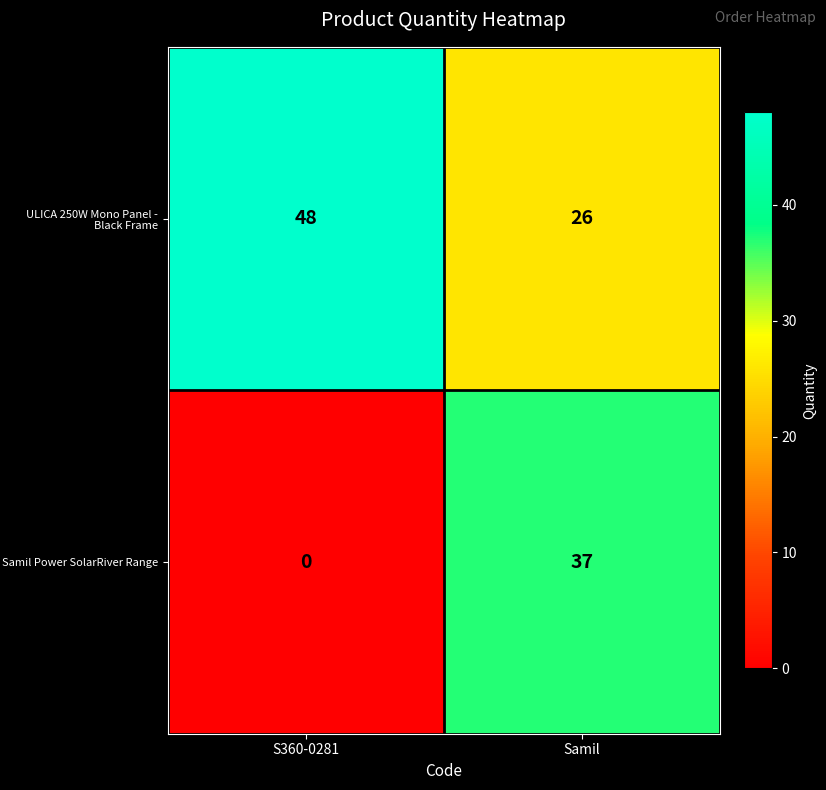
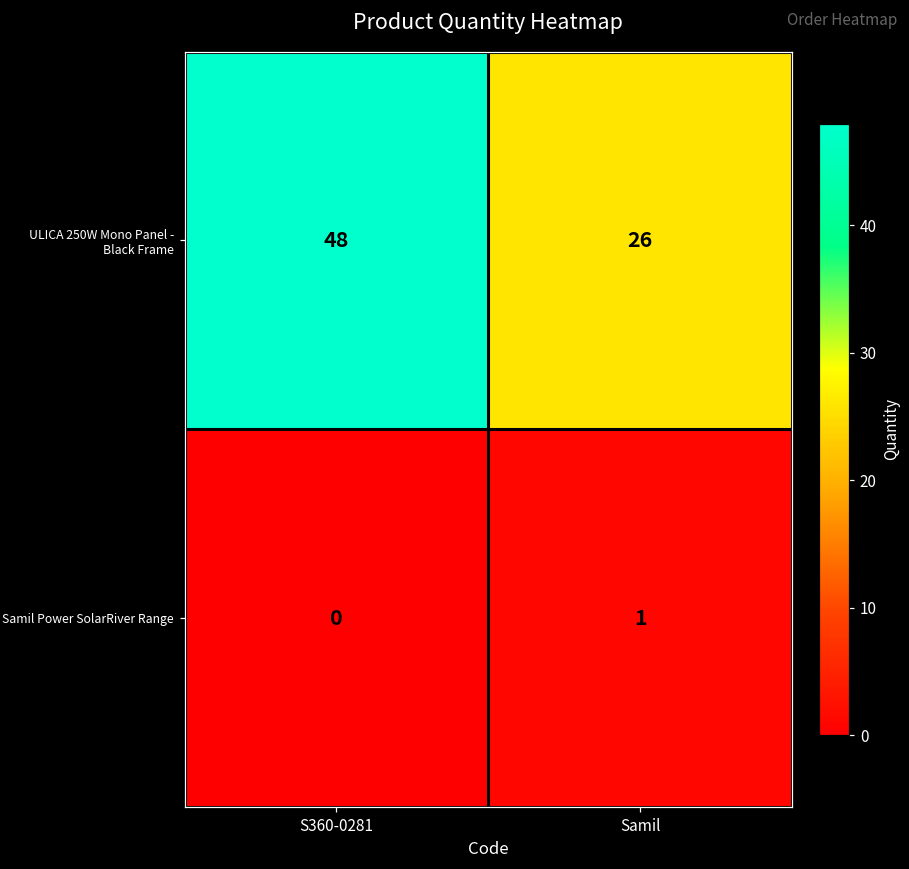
  {
    "ULICA 250W Mono Panel - Black Frame": {
      "S360-0281": 48,
      "Samil": 26
    },
    "Samil Power SolarRiver Range": {
      "S360-0281": 0,
-     "Samil": 37
+     "Samil": 1
    }
  }
